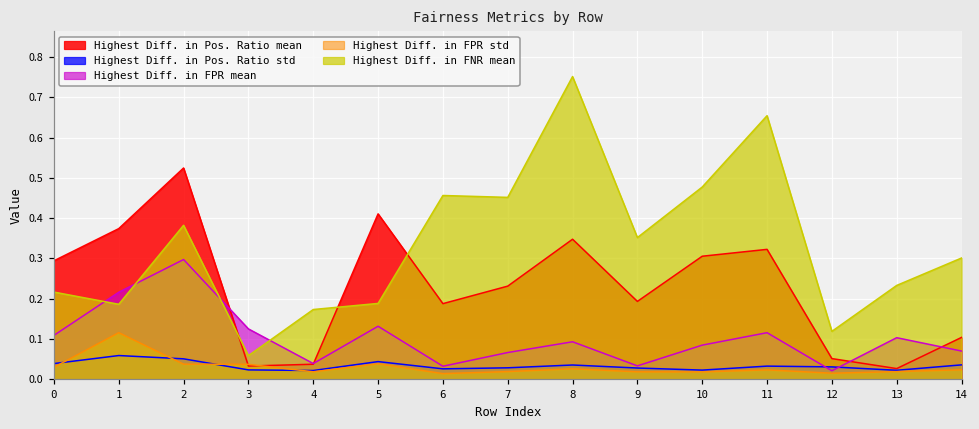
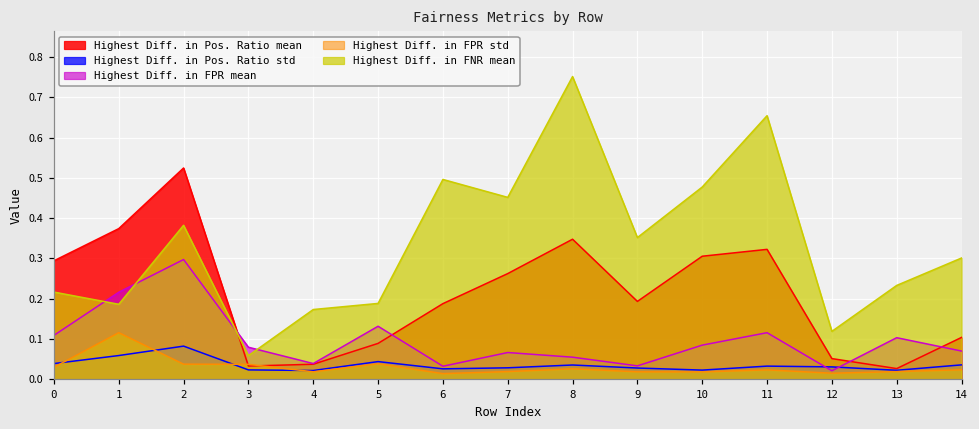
  {
    "Highest Diff. in Pos. Ratio mean": {
      "0": 0.29,
      "1": 0.37,
      "2": 0.52,
-     "5": 0.41,
+     "5": 0.09,
      "6": 0.19,
-     "7": 0.23,
+     "7": 0.26,
      "8": 0.35,
      "9": 0.19,
      "10": 0.31,
      "11": 0.32,
      "12": 0.05,
      "14": 0.10
    },
    "Highest Diff. in Pos. Ratio std": {
      "0": 0.04,
      "1": 0.06,
-     "2": 0.05,
+     "2": 0.08,
      "3": 0.02,
      "7": 0.03,
      "8": 0.04,
      "11": 0.03,
      "12": 0.03,
      "14": 0.04
    },
    "Highest Diff. in FPR mean": {
      "0": 0.11,
      "1": 0.22,
      "2": 0.30,
-     "3": 0.12,
+     "3": 0.08,
      "5": 0.13,
      "7": 0.07,
-     "8": 0.09,
+     "8": 0.05,
      "10": 0.08,
      "11": 0.12,
      "13": 0.10,
      "14": 0.07
    },
    "Highest Diff. in FPR std": {
      "0": 0.03,
      "1": 0.12,
      "2": 0.04,
      "6": 0.01,
      "7": 0.02,
      "8": 0.03,
      "9": 0.02,
      "11": 0.02,
      "14": 0.02
    },
    "Highest Diff. in FNR mean": {
      "0": 0.22,
      "1": 0.19,
      "2": 0.38,
      "3": 0.06,
      "4": 0.17,
      "5": 0.19,
-     "6": 0.46,
+     "6": 0.50,
      "7": 0.45,
      "8": 0.75,
      "9": 0.35,
      "10": 0.48,
      "11": 0.65,
      "12": 0.12,
      "13": 0.23,
      "14": 0.30
    }
  }
